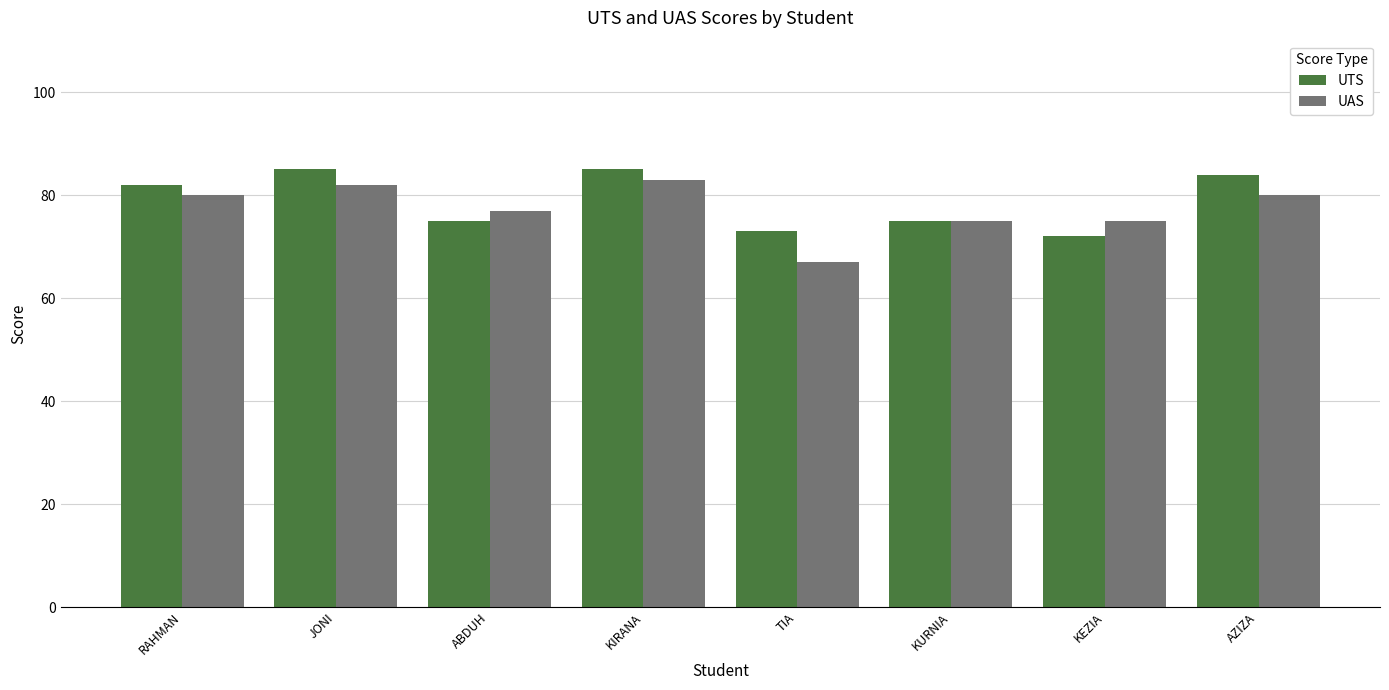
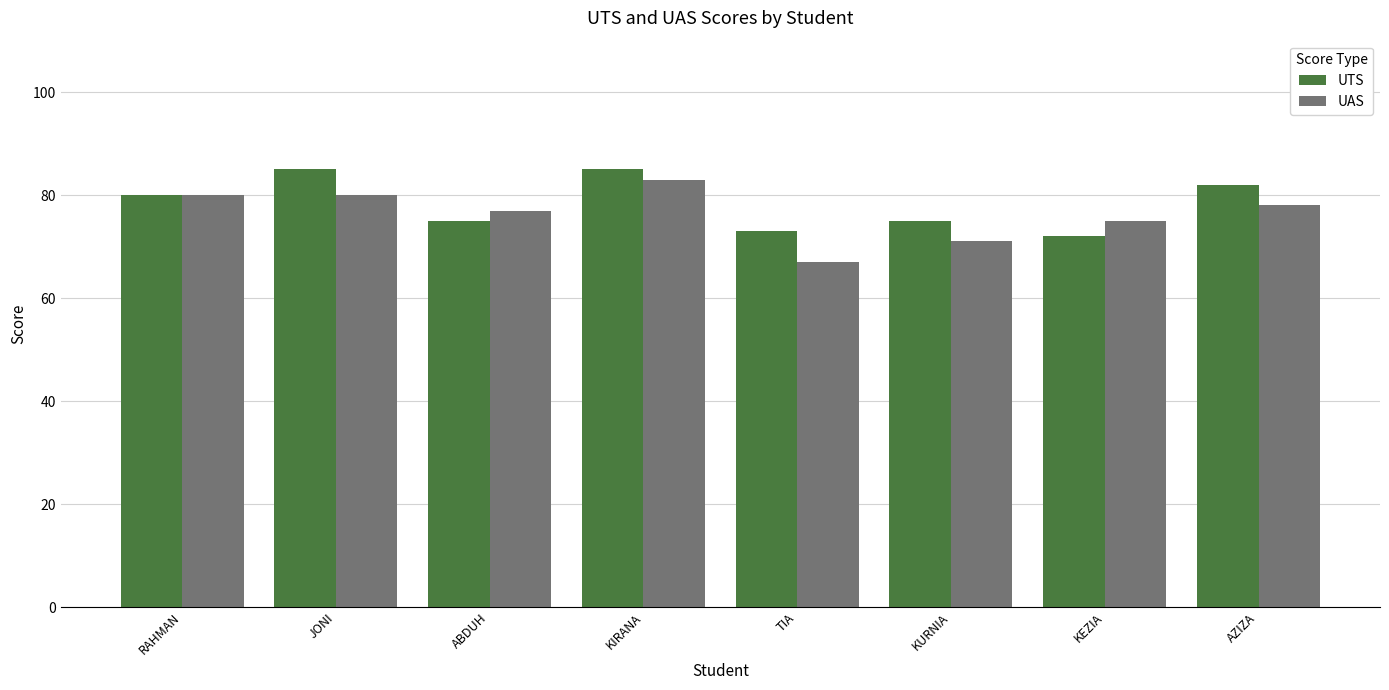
  {
    "UTS": {
-     "RAHMAN": 82,
+     "RAHMAN": 80,
      "JONI": 85,
      "ABDUH": 75,
      "KIRANA": 85,
      "TIA": 73,
      "KURNIA": 75,
      "KEZIA": 72,
-     "AZIZA": 84
+     "AZIZA": 82
    },
    "UAS": {
      "RAHMAN": 80,
-     "JONI": 82,
+     "JONI": 80,
      "ABDUH": 77,
      "KIRANA": 83,
      "TIA": 67,
-     "KURNIA": 75,
+     "KURNIA": 71,
      "KEZIA": 75,
-     "AZIZA": 80
+     "AZIZA": 78
    }
  }
